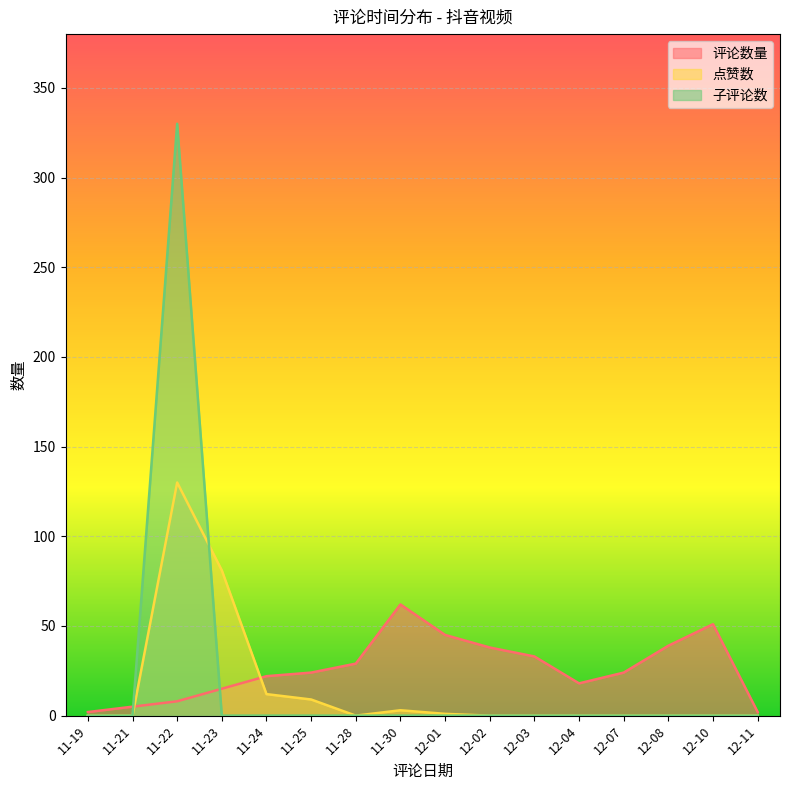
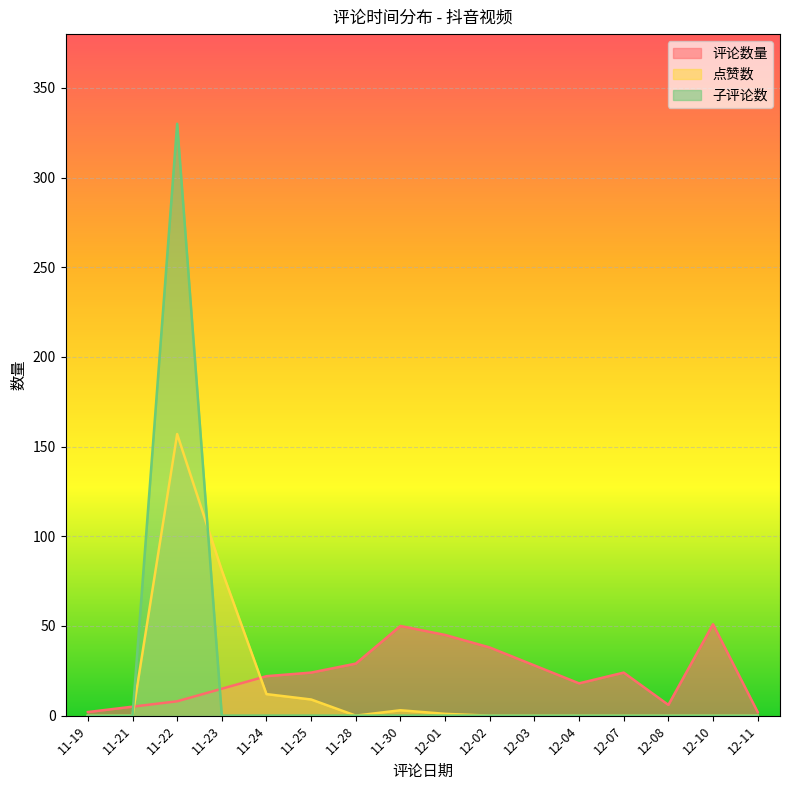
  {
    "评论数量": {
      "11-19": 2,
      "11-21": 5,
      "11-22": 8,
      "11-23": 15,
      "11-24": 22,
      "11-25": 24,
      "11-28": 29,
-     "11-30": 62,
+     "11-30": 50,
      "12-01": 45,
      "12-02": 38,
-     "12-03": 33,
+     "12-03": 28,
      "12-04": 18,
      "12-07": 24,
-     "12-08": 39,
+     "12-08": 6,
      "12-10": 51,
      "12-11": 2
    },
    "点赞数": {
-     "11-22": 130,
+     "11-22": 157,
      "11-23": 81,
      "11-24": 12,
      "11-25": 9,
      "11-30": 3
    },
    "子评论数": {
      "11-22": 330,
      "11-23": 0,
      "11-24": 0,
      "11-25": 0,
      "11-30": 0
    }
  }
